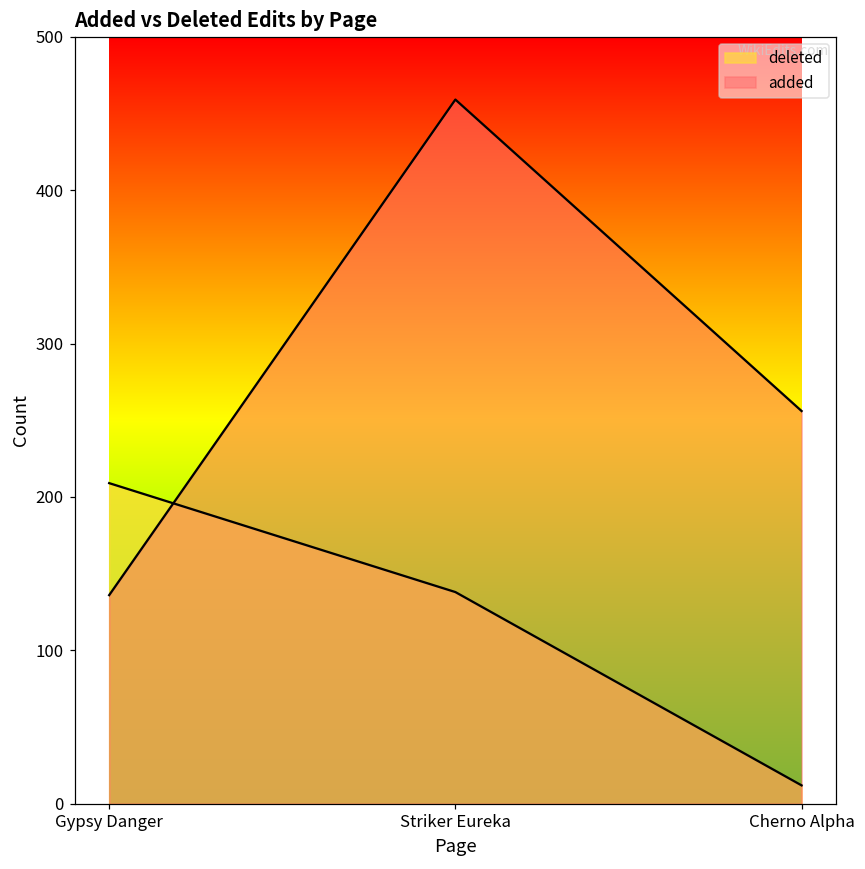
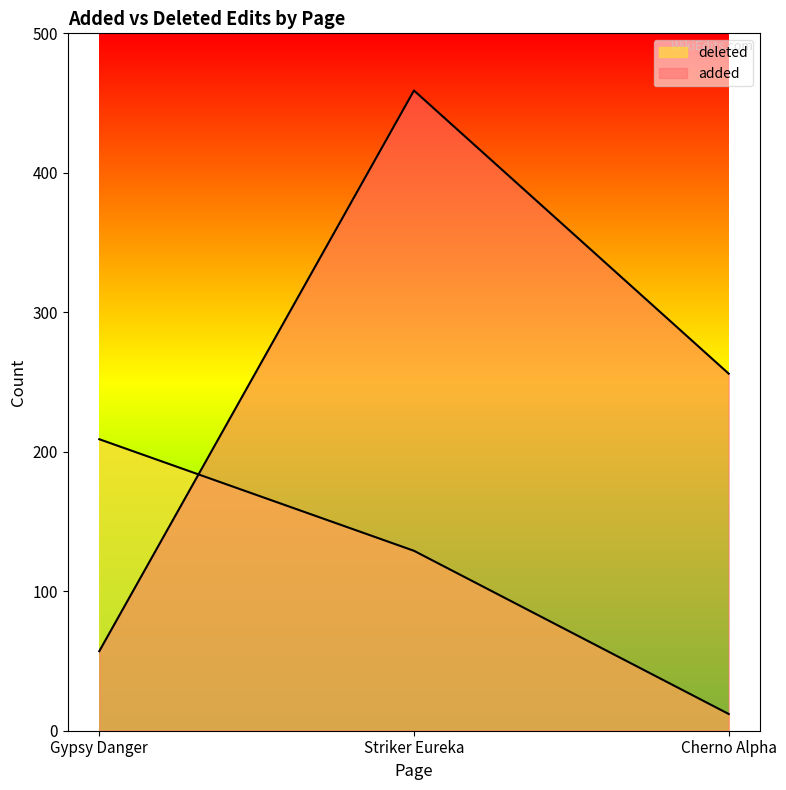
  {
    "deleted": {
      "Gypsy Danger": 209,
-     "Striker Eureka": 138,
+     "Striker Eureka": 129,
      "Cherno Alpha": 12
    },
    "added": {
-     "Gypsy Danger": 136,
+     "Gypsy Danger": 57,
      "Striker Eureka": 459,
      "Cherno Alpha": 256
    }
  }
